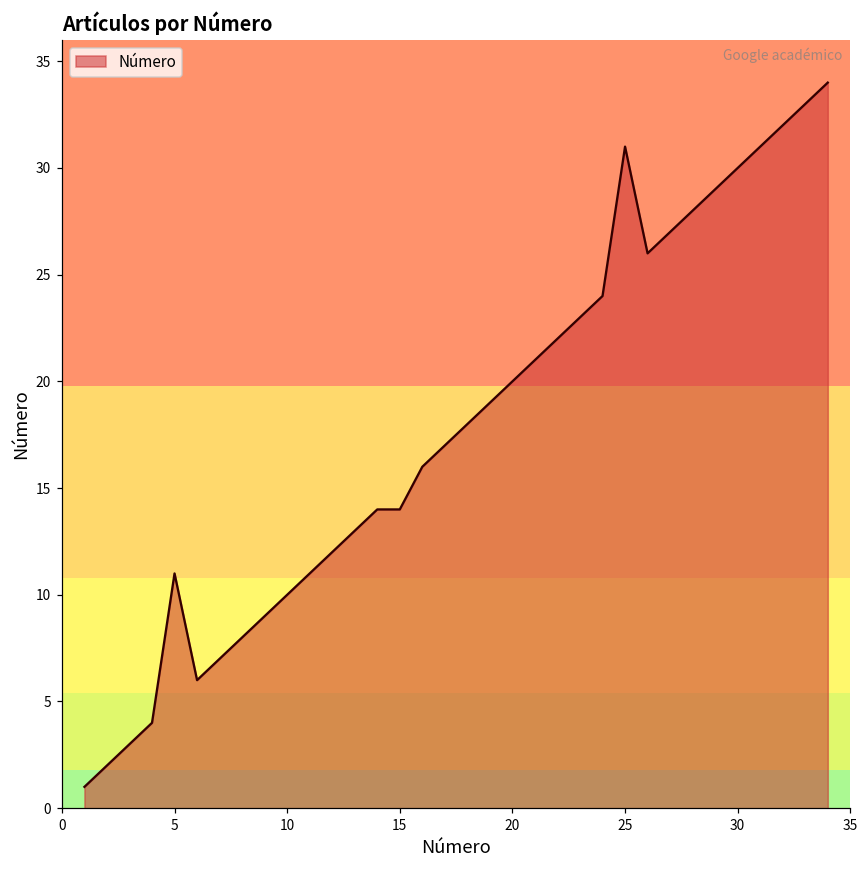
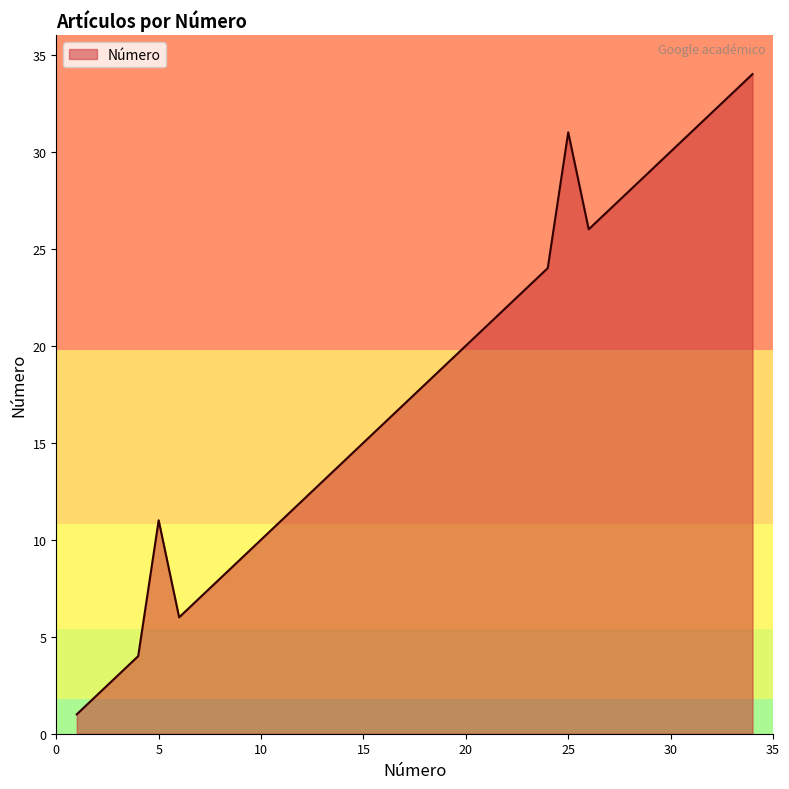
  {
    "5": 11,
    "10": 10,
-   "15": 14,
+   "15": 15,
    "20": 20,
    "25": 31,
    "30": 30
  }
